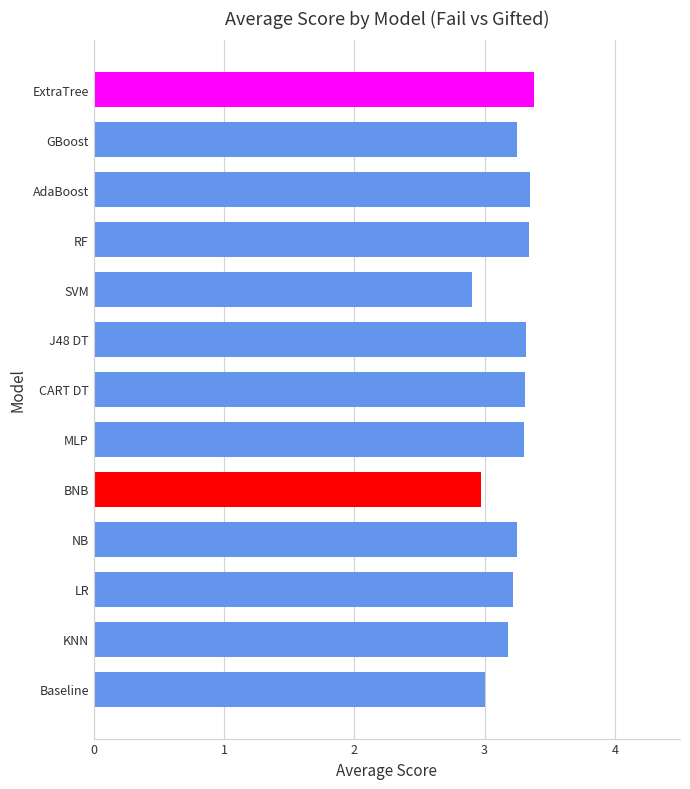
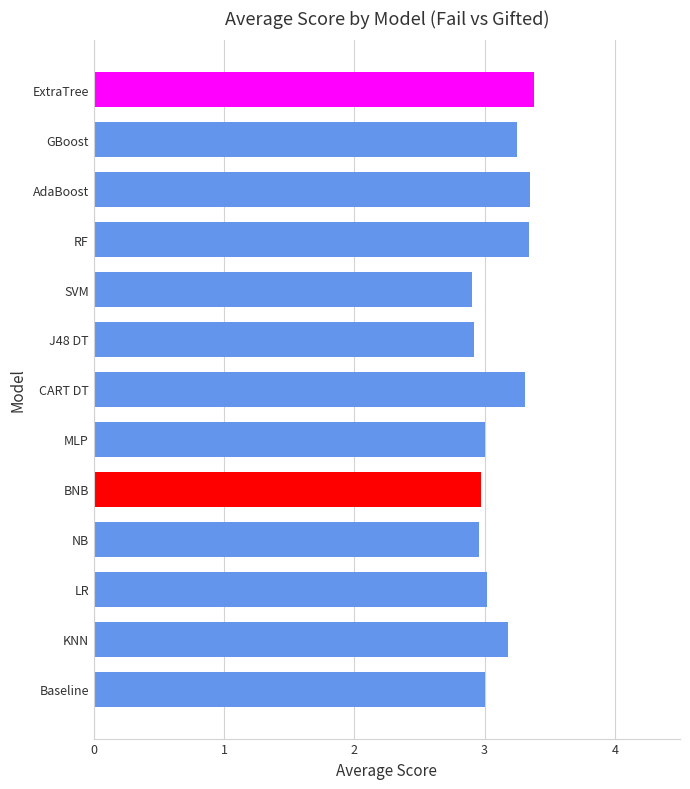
  {
    "ExtraTree": 3.38,
    "GBoost": 3.25,
    "AdaBoost": 3.35,
    "RF": 3.34,
    "SVM": 2.90,
-   "J48 DT": 3.32,
+   "J48 DT": 2.92,
    "CART DT": 3.31,
-   "MLP": 3.3,
+   "MLP": 3.0,
    "BNB": 2.97,
-   "NB": 3.25,
-   "LR": 3.22,
+   "NB": 2.96,
+   "LR": 3.02,
    "KNN": 3.18,
    "Baseline": 3.00
  }
